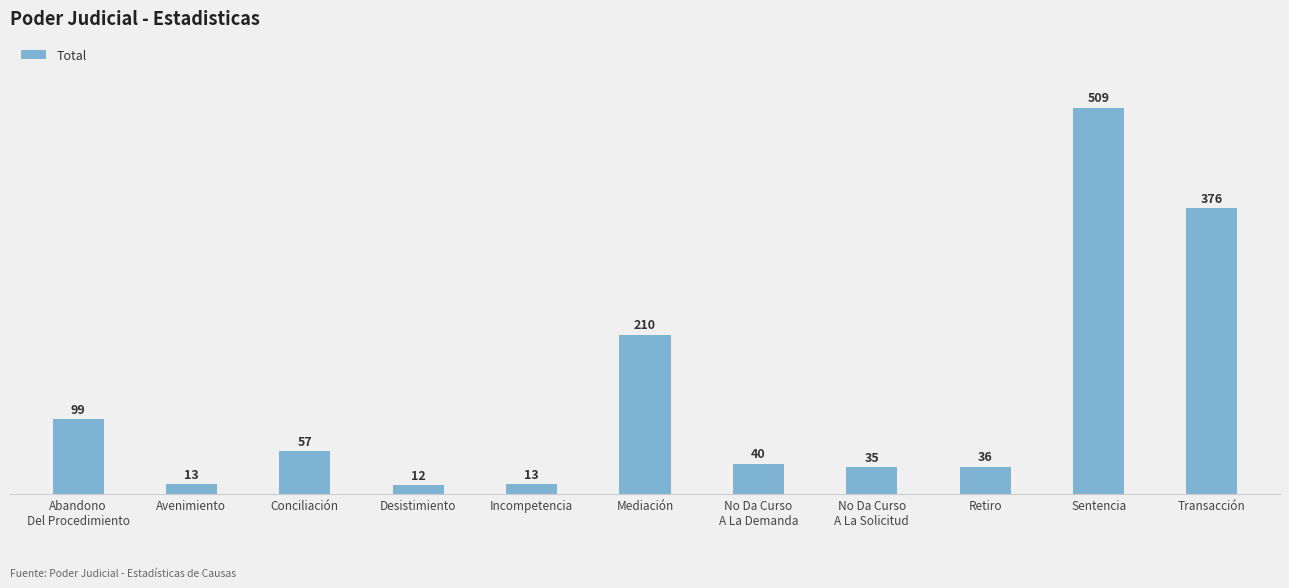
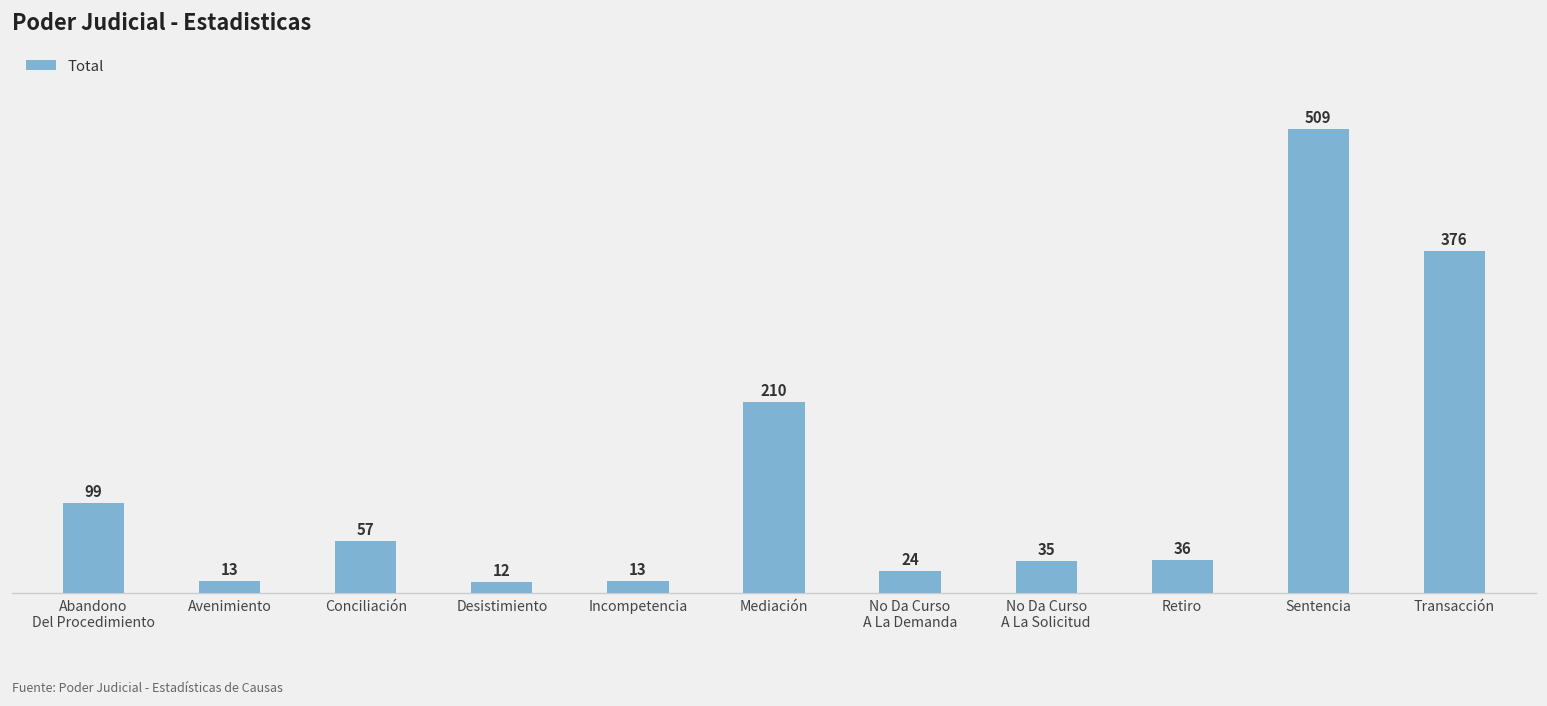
  {
    "Abandono Del Procedimiento": 99,
    "Avenimiento": 13,
    "Conciliación": 57,
    "Desistimiento": 12,
    "Incompetencia": 13,
    "Mediación": 210,
-   "No Da Curso A La Demanda": 40,
+   "No Da Curso A La Demanda": 24,
    "No Da Curso A La Solicitud": 35,
    "Retiro": 36,
    "Sentencia": 509,
    "Transacción": 376
  }
